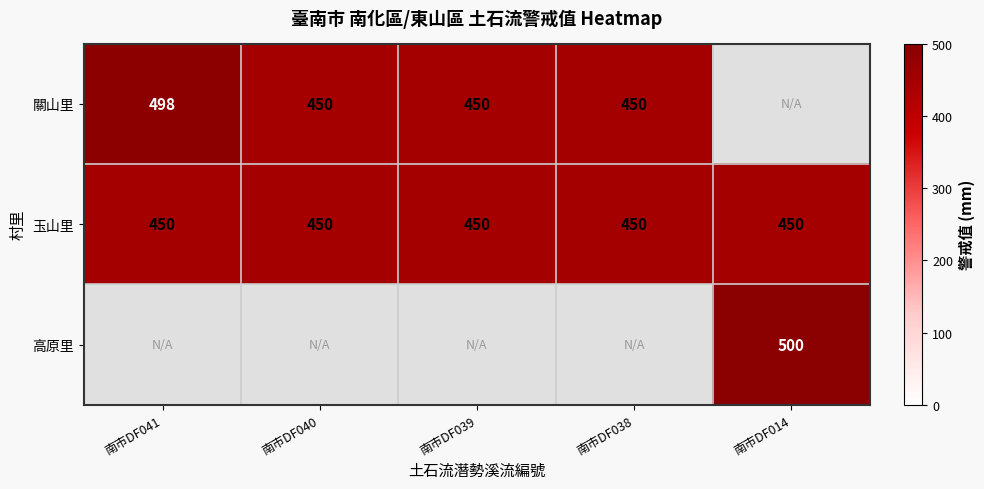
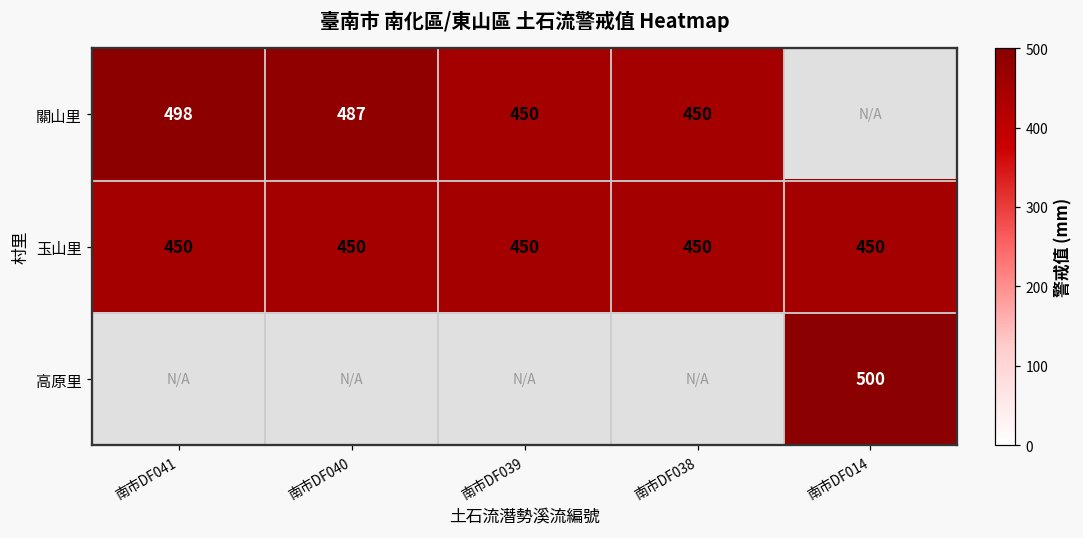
  {
    "關山里": {
      "南市DF041": 498,
-     "南市DF040": 450,
+     "南市DF040": 487,
      "南市DF039": 450,
      "南市DF038": 450
    },
    "玉山里": {
      "南市DF041": 450,
      "南市DF040": 450,
      "南市DF039": 450,
      "南市DF038": 450,
      "南市DF014": 450
    },
    "高原里": {
      "南市DF014": 500
    }
  }
